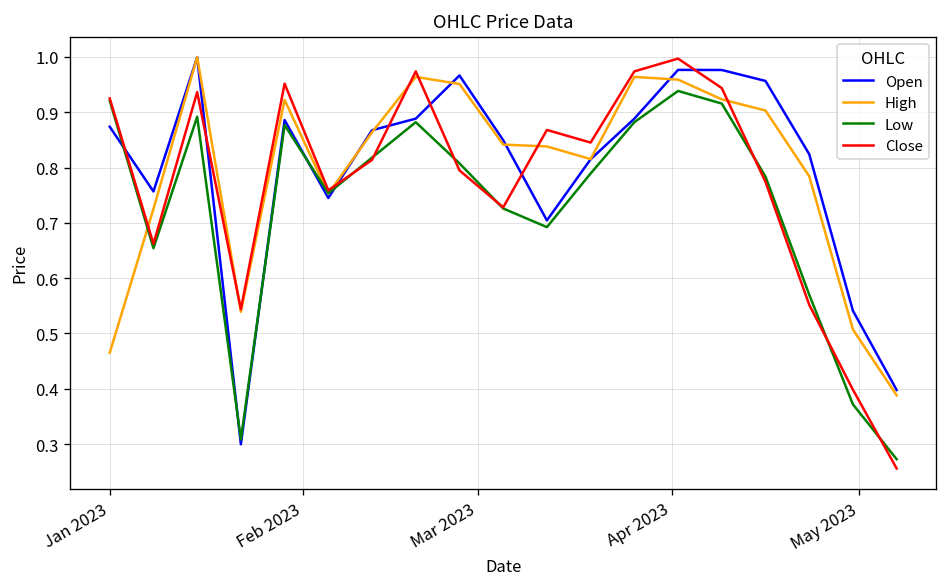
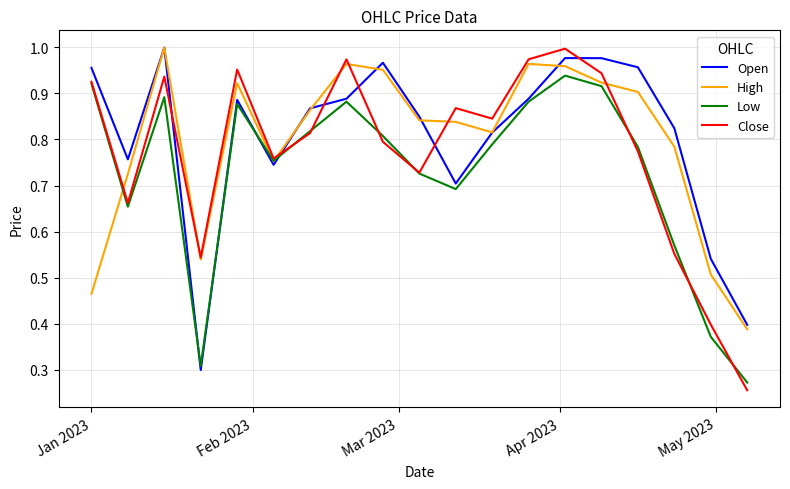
  {
    "Open": {
-     "Jan 2023": 0.87
+     "Jan 2023": 0.96
    },
    "High": {
      "Jan 2023": 0.47
    }
  }
